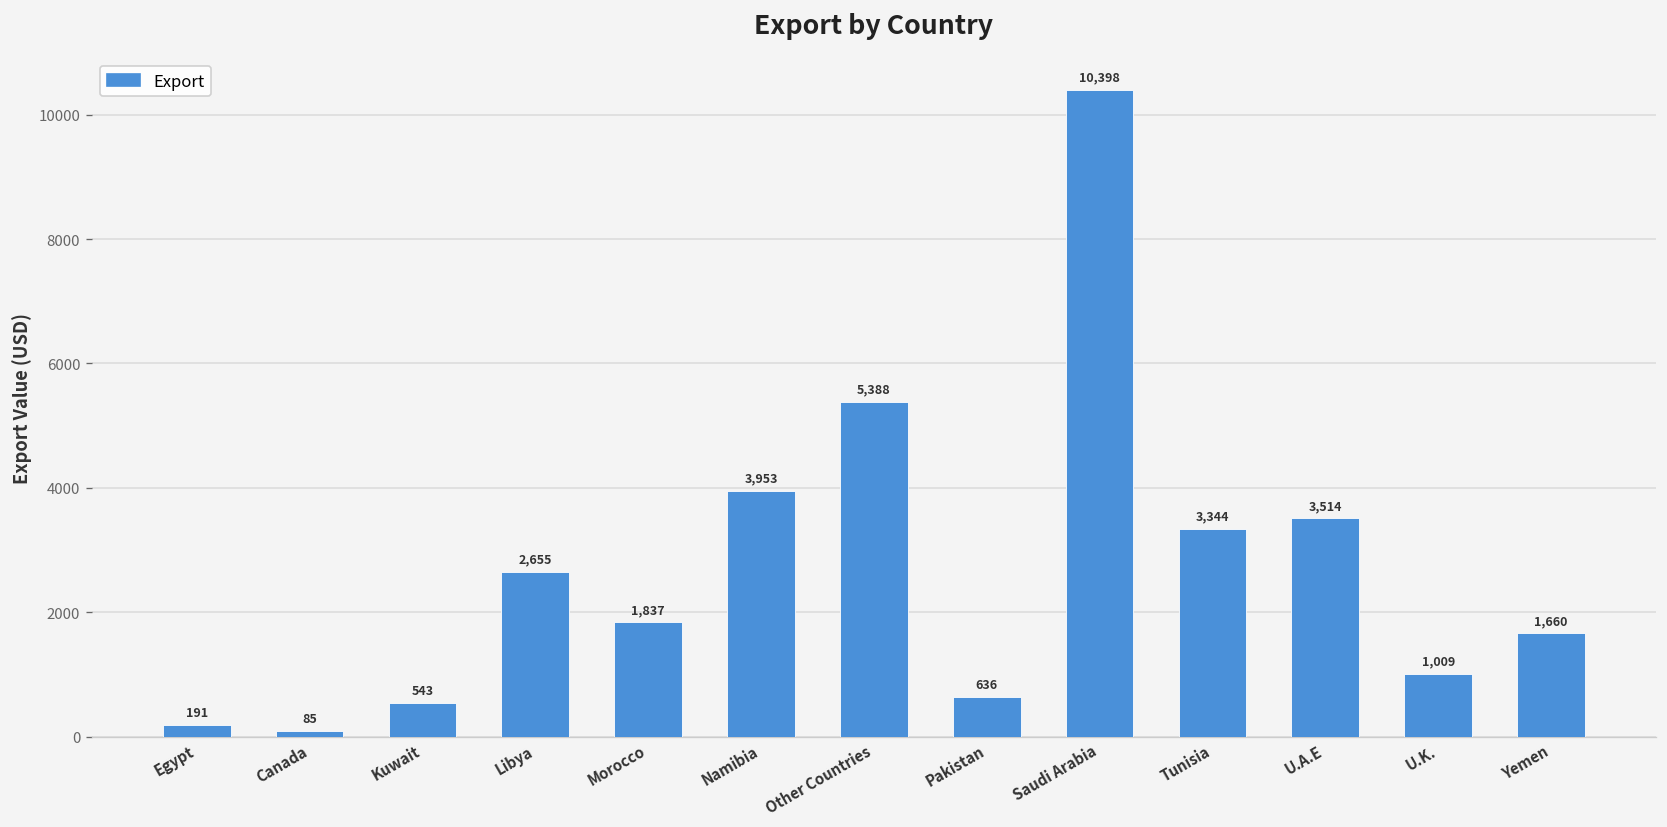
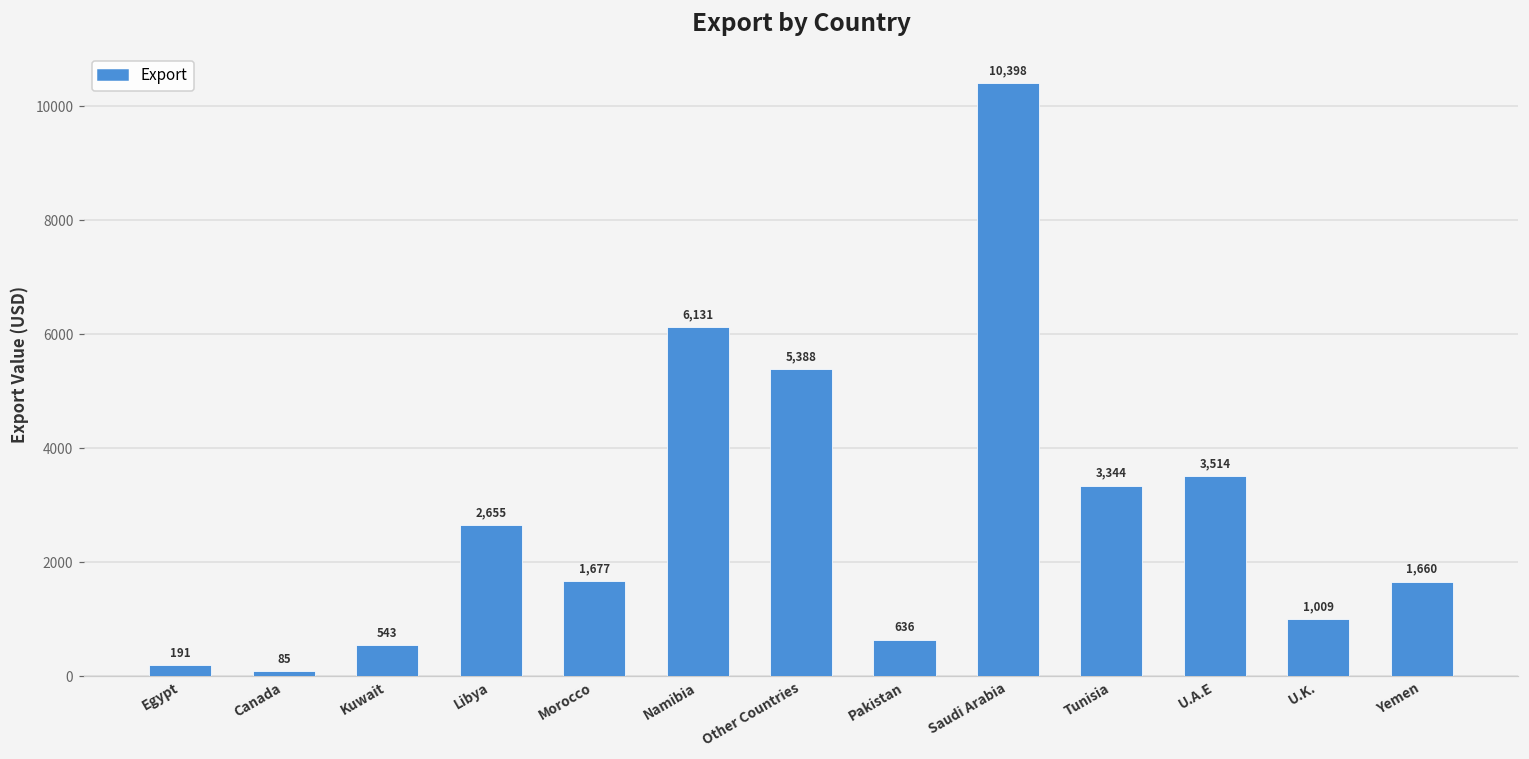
  {
    "Egypt": "191",
    "Canada": "85",
    "Kuwait": "543",
    "Libya": "2,655",
-   "Morocco": "1,837",
-   "Namibia": "3,953",
+   "Morocco": "1,677",
+   "Namibia": "6,131",
    "Other Countries": "5,388",
    "Pakistan": "636",
    "Saudi Arabia": "10,398",
    "Tunisia": "3,344",
    "U.A.E": "3,514",
    "U.K.": "1,009",
    "Yemen": "1,660"
  }
